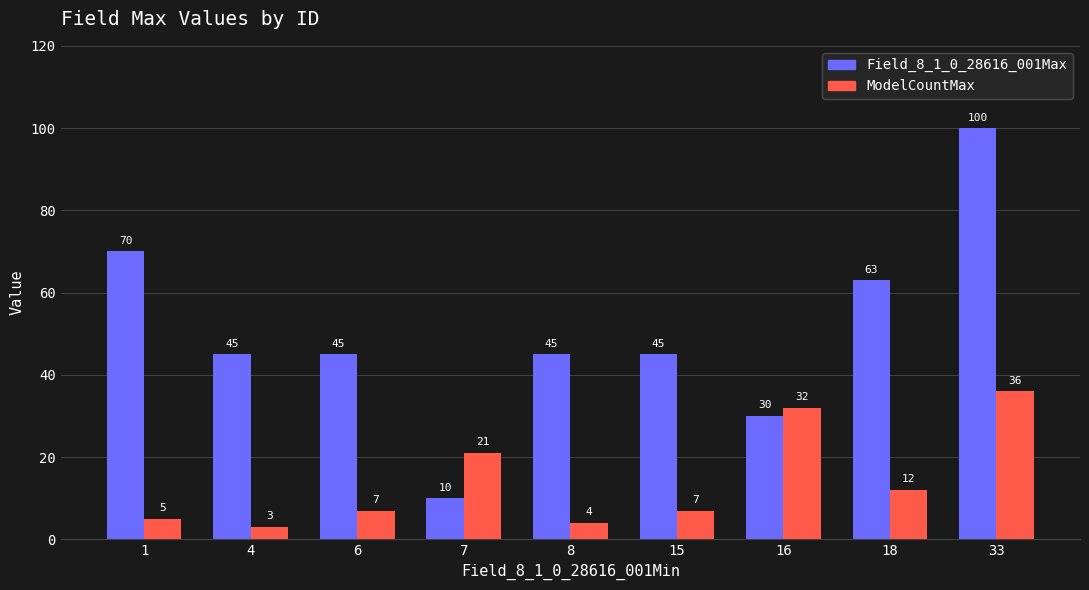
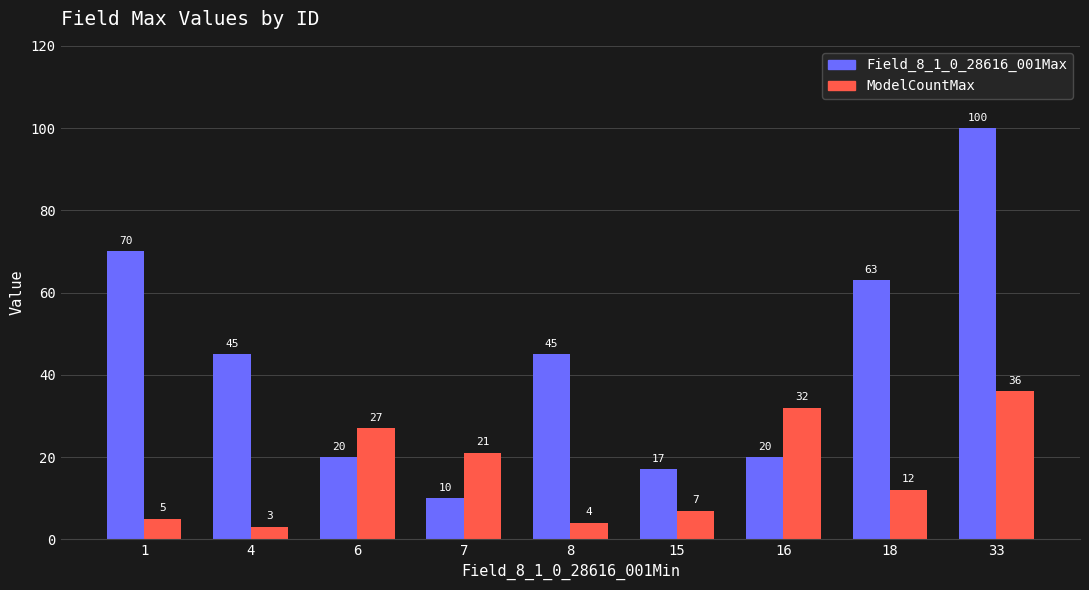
  {
    "Field_8_1_0_28616_001Max": {
      "1": 70,
      "4": 45,
-     "6": 45,
+     "6": 20,
      "7": 10,
      "8": 45,
-     "15": 45,
-     "16": 30,
+     "15": 17,
+     "16": 20,
      "18": 63,
      "33": 100
    },
    "ModelCountMax": {
      "1": 5,
      "4": 3,
-     "6": 7,
+     "6": 27,
      "7": 21,
      "8": 4,
      "15": 7,
      "16": 32,
      "18": 12,
      "33": 36
    }
  }
